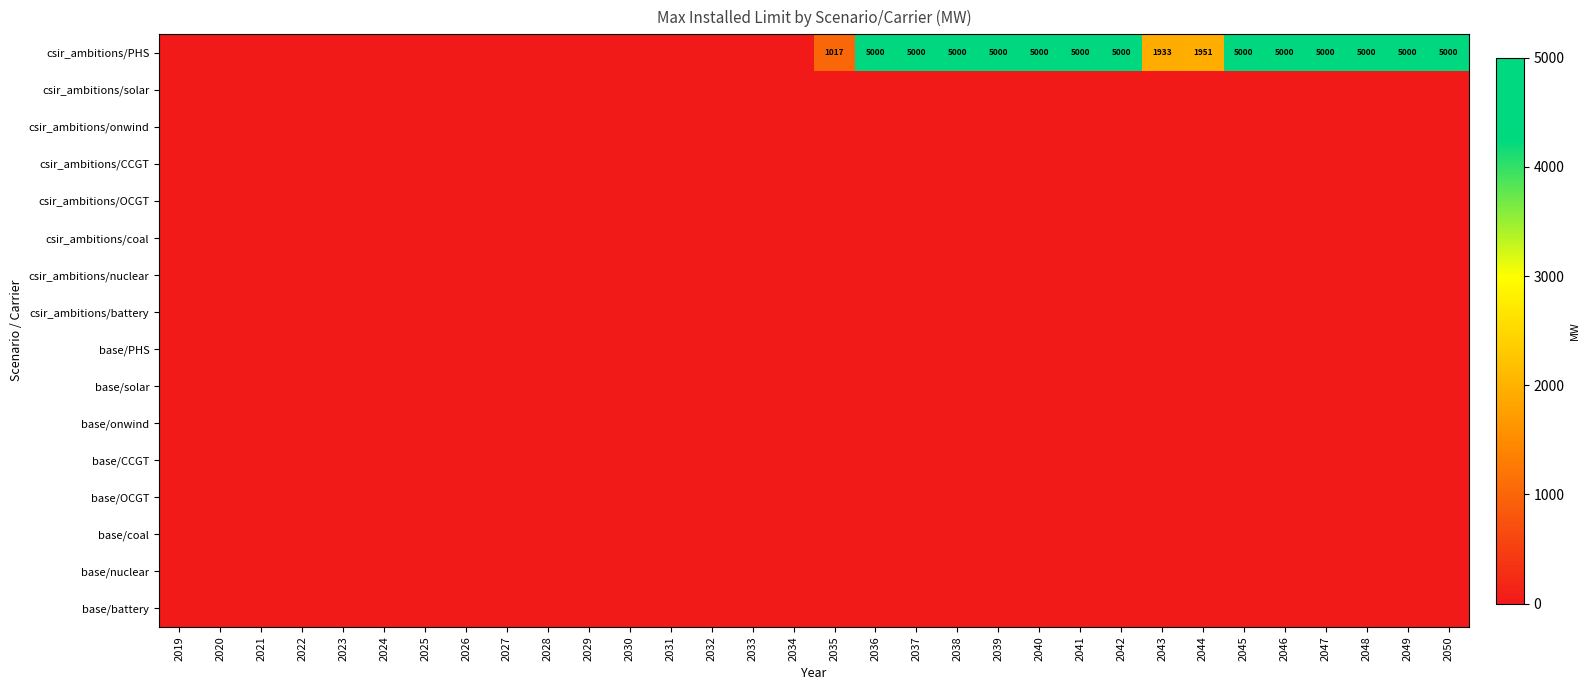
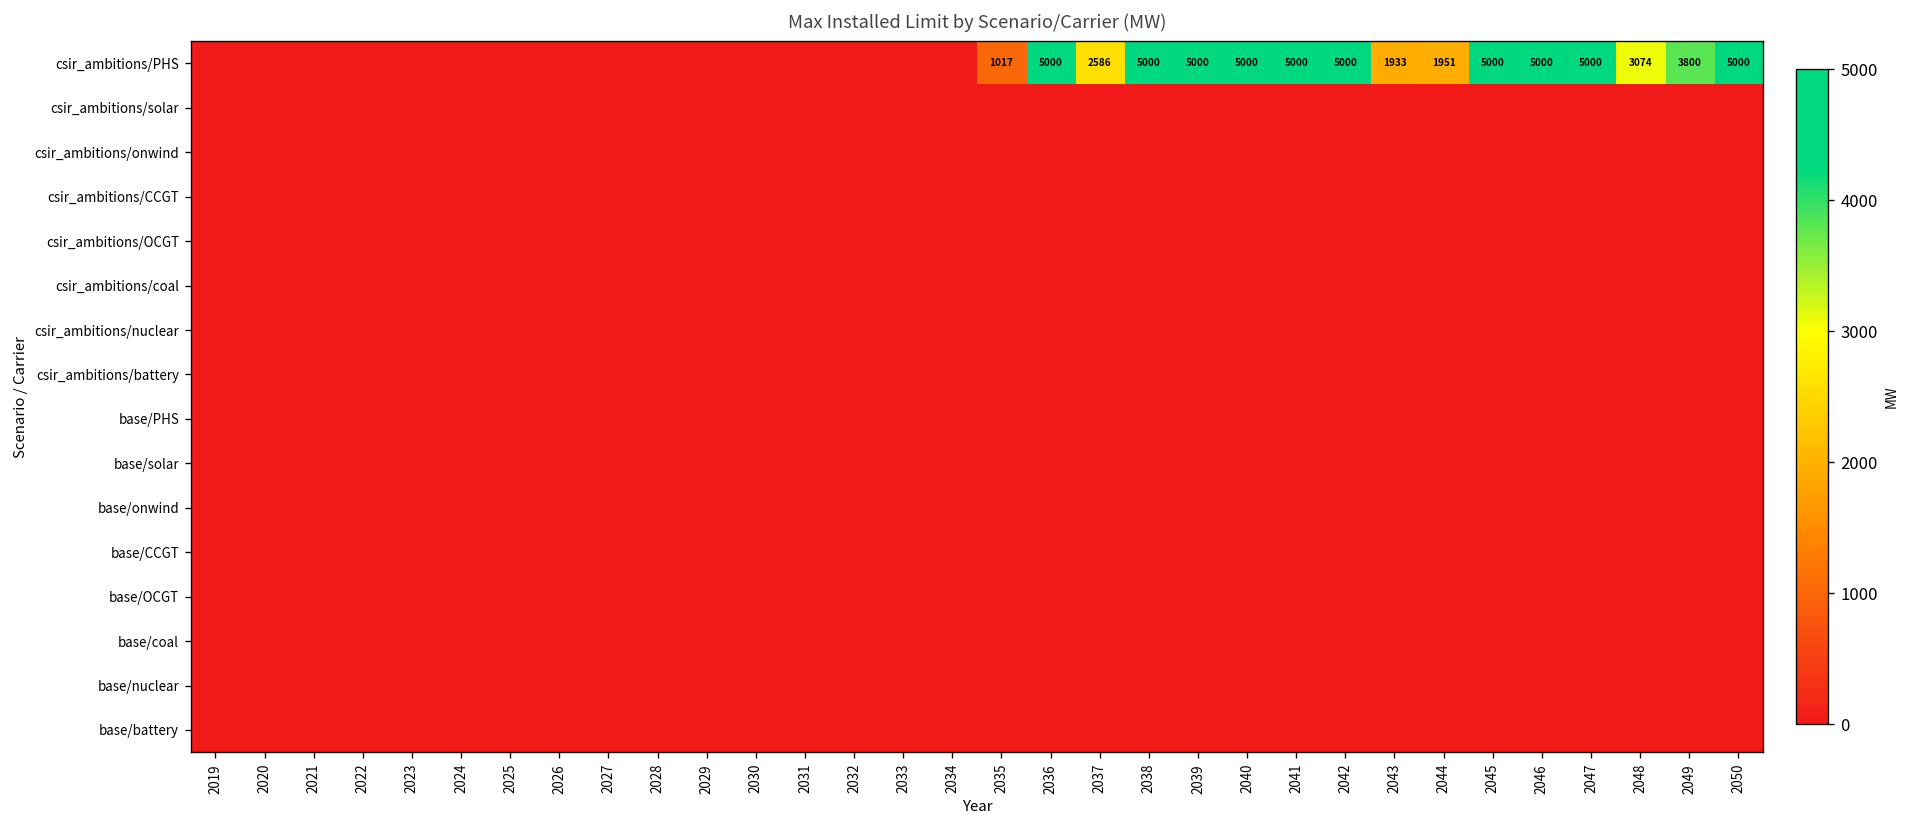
  {
    "csir_ambitions/PHS": {
      "2035": 1017,
      "2036": 5000,
-     "2037": 5000,
+     "2037": 2586,
      "2038": 5000,
      "2039": 5000,
      "2040": 5000,
      "2041": 5000,
      "2042": 5000,
      "2043": 1933,
      "2044": 1951,
      "2045": 5000,
      "2046": 5000,
      "2047": 5000,
-     "2048": 5000,
-     "2049": 5000,
+     "2048": 3074,
+     "2049": 3800,
      "2050": 5000
    }
  }
